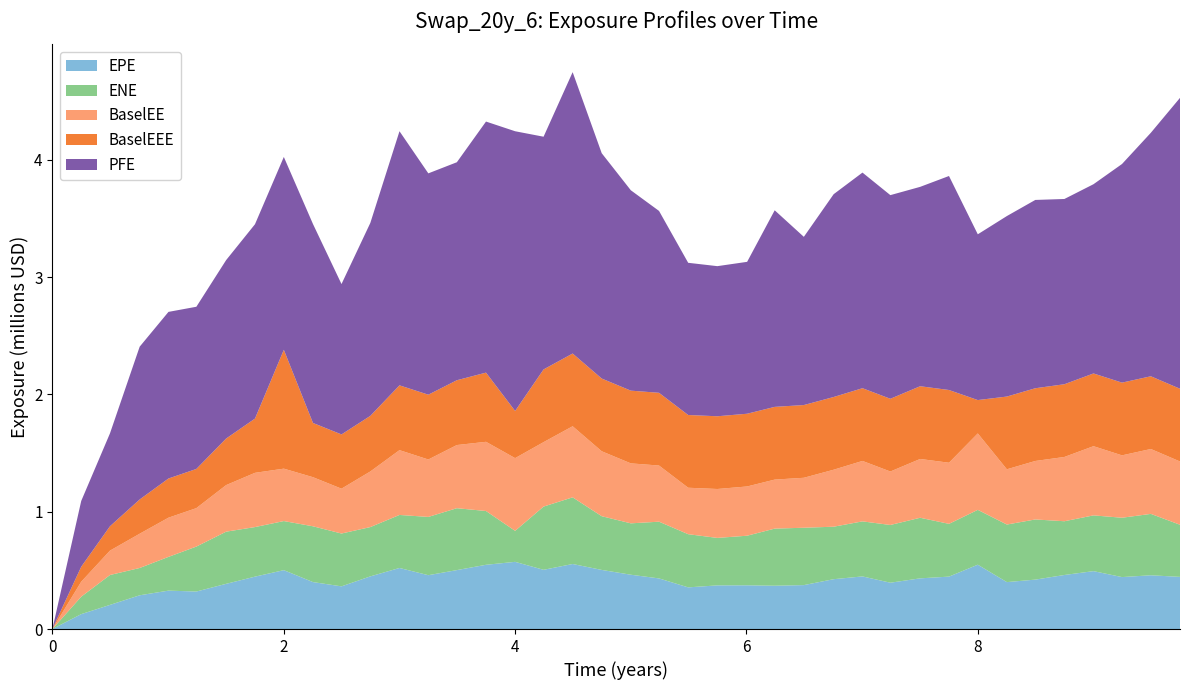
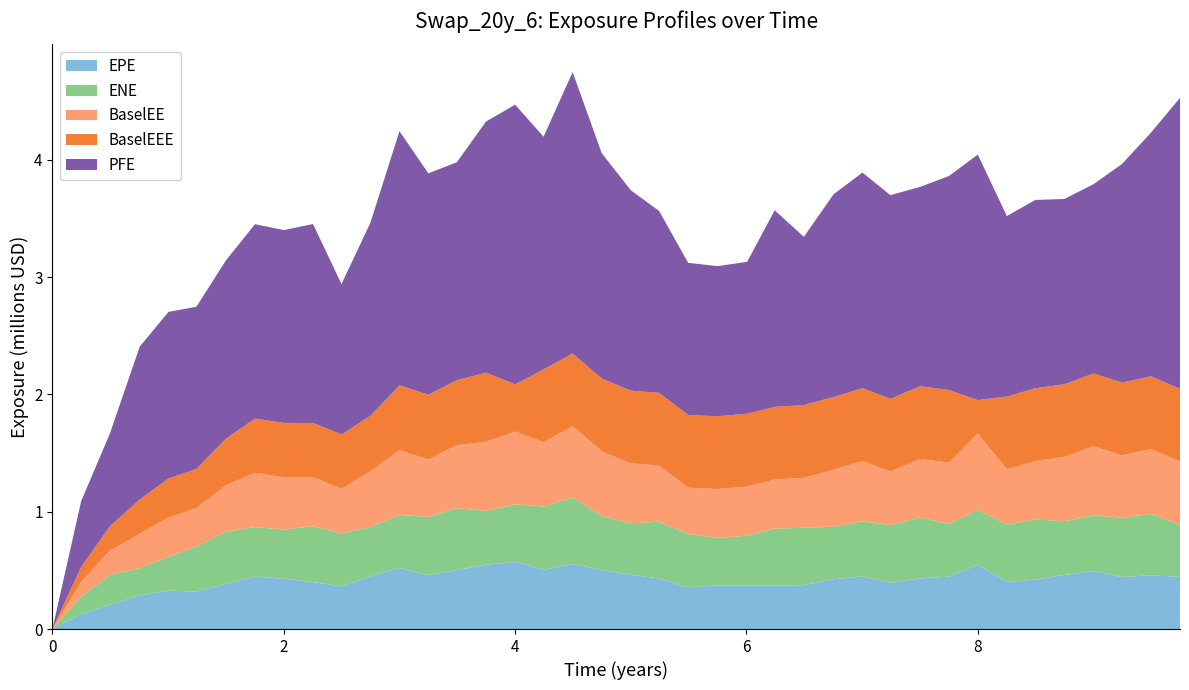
  {
    "EPE": {
-     "2": 0.50,
+     "2": 0.43,
      "4": 0.57,
      "8": 0.55
    },
    "ENE": {
      "2": 0.42,
-     "4": 0.26,
+     "4": 0.49,
      "8": 0.47
    },
    "BaselEE": {
      "2": 0.45,
      "4": 0.62,
      "8": 0.65
    },
    "BaselEEE": {
-     "2": 1.01,
+     "2": 0.46,
      "4": 0.40,
      "8": 0.28
    },
    "PFE": {
      "2": 1.64,
      "4": 2.38,
-     "8": 1.41
+     "8": 2.09
    }
  }
